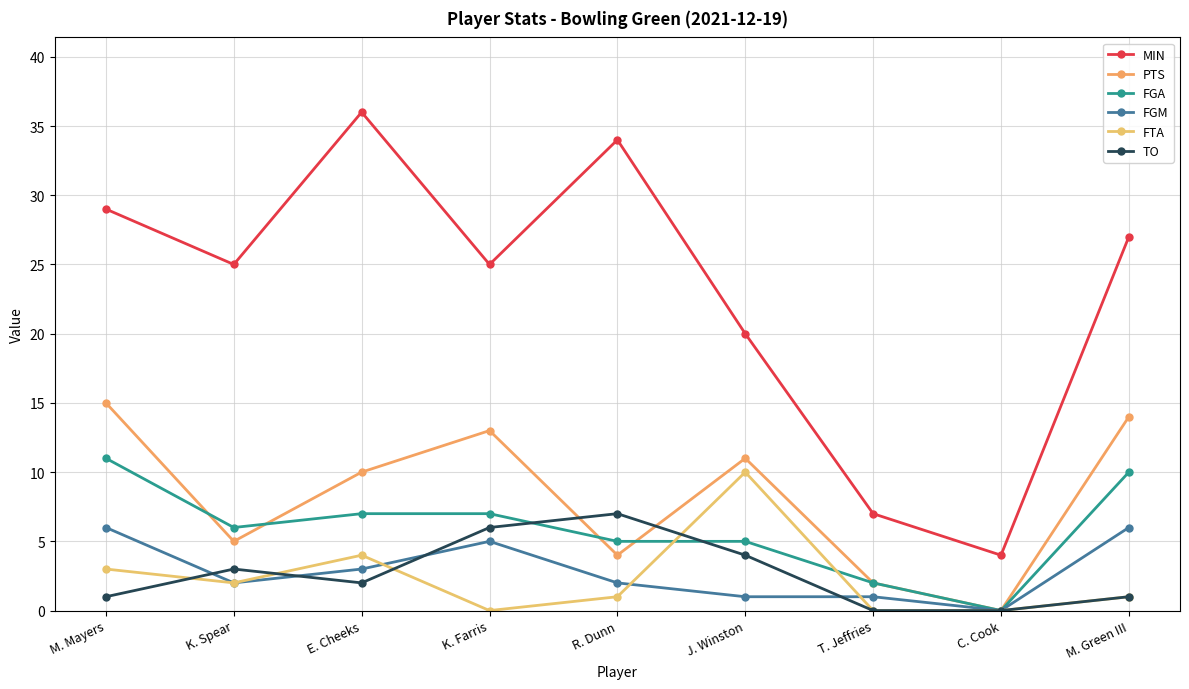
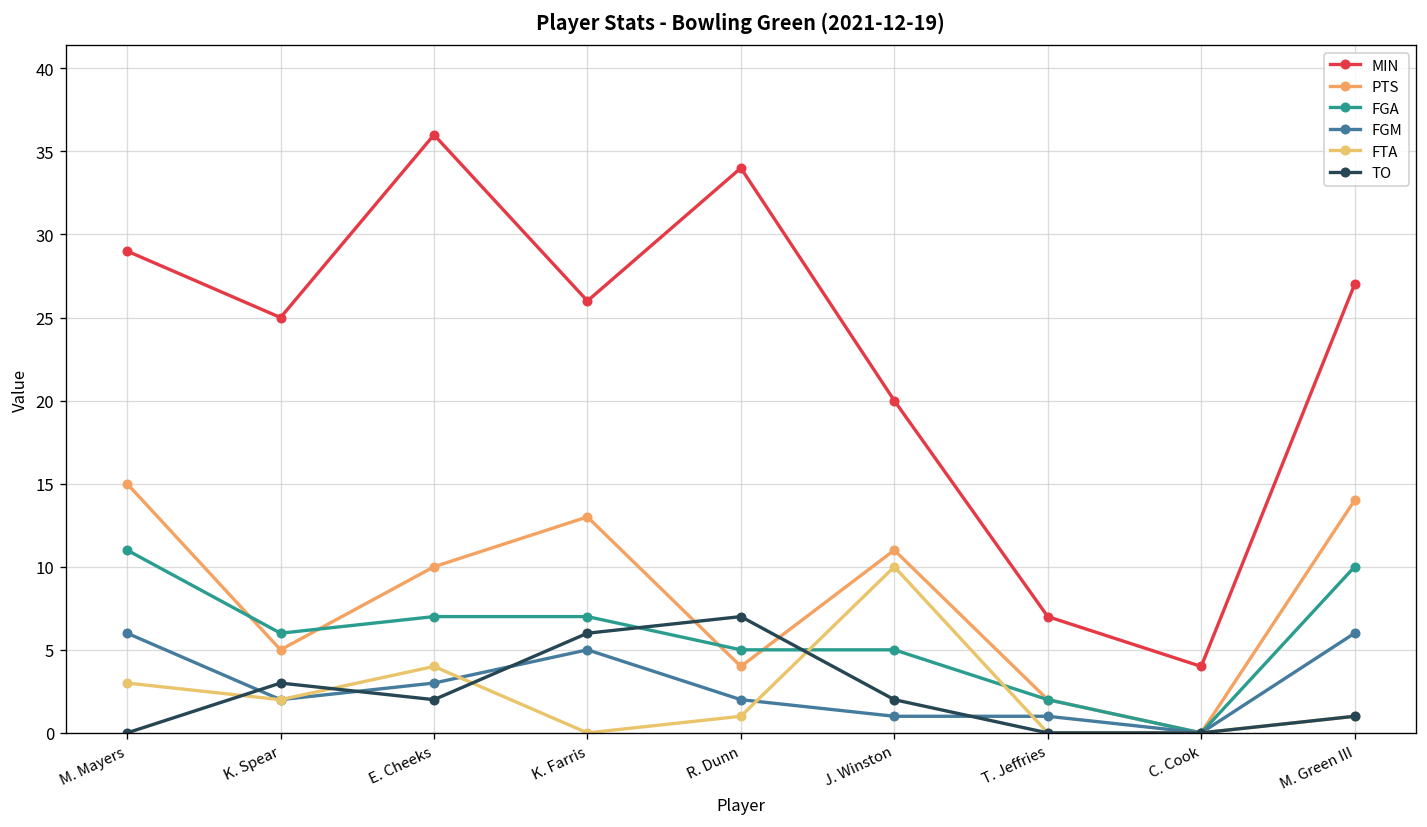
  {
    "MIN": {
      "M. Mayers": 29,
      "K. Spear": 25,
      "E. Cheeks": 36,
-     "K. Farris": 25,
+     "K. Farris": 26,
      "R. Dunn": 34,
      "J. Winston": 20,
      "T. Jeffries": 7,
      "C. Cook": 4,
      "M. Green III": 27
    },
    "TO": {
-     "M. Mayers": 1,
+     "M. Mayers": 0,
      "K. Spear": 3,
      "E. Cheeks": 2,
      "K. Farris": 6,
      "R. Dunn": 7,
-     "J. Winston": 4
+     "J. Winston": 2
    }
  }
